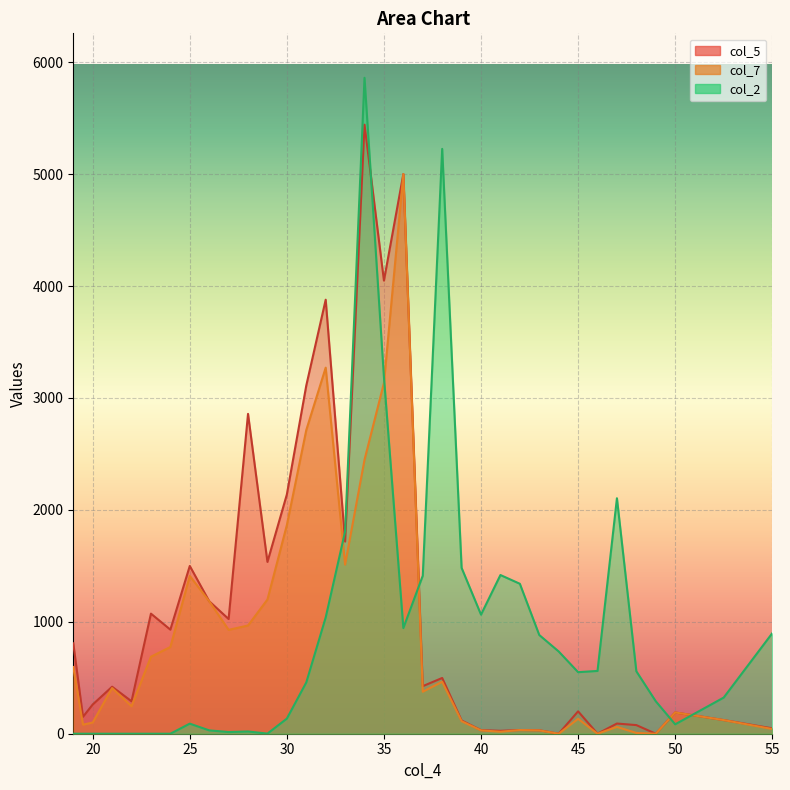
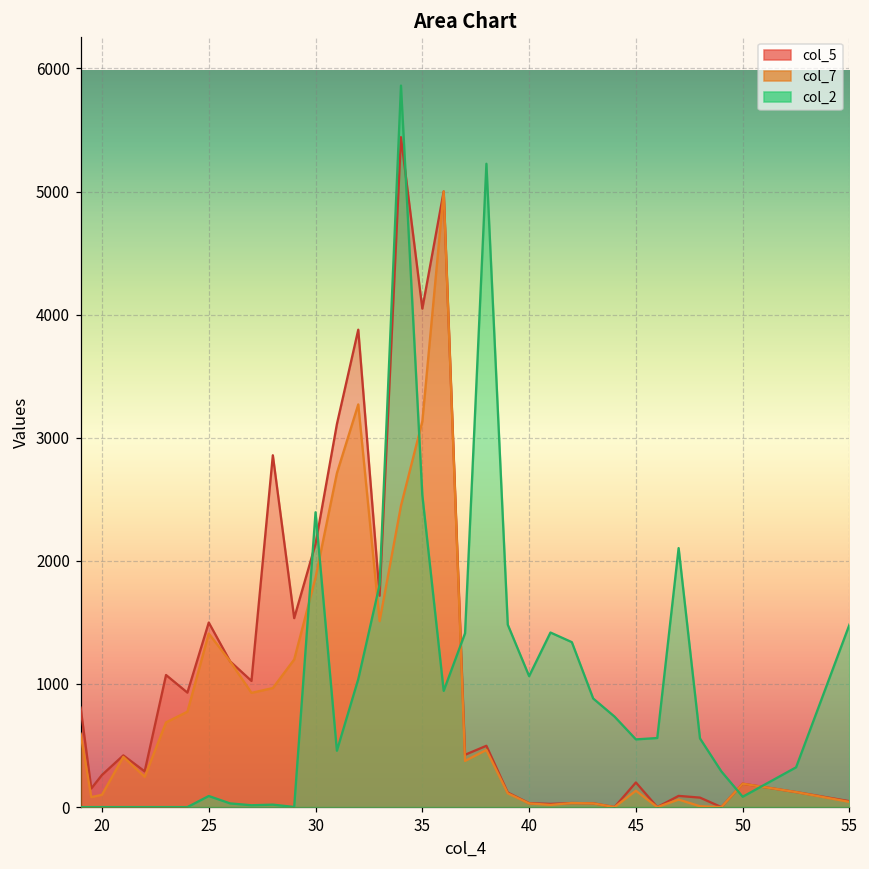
  {
    "col_2": {
      "20": 0,
      "25": 90,
-     "30": 140,
-     "35": 3190,
+     "30": 2400,
+     "35": 2530,
      "40": 1060,
      "45": 550,
      "50": 80,
-     "55": 900
+     "55": 1480
    }
  }
